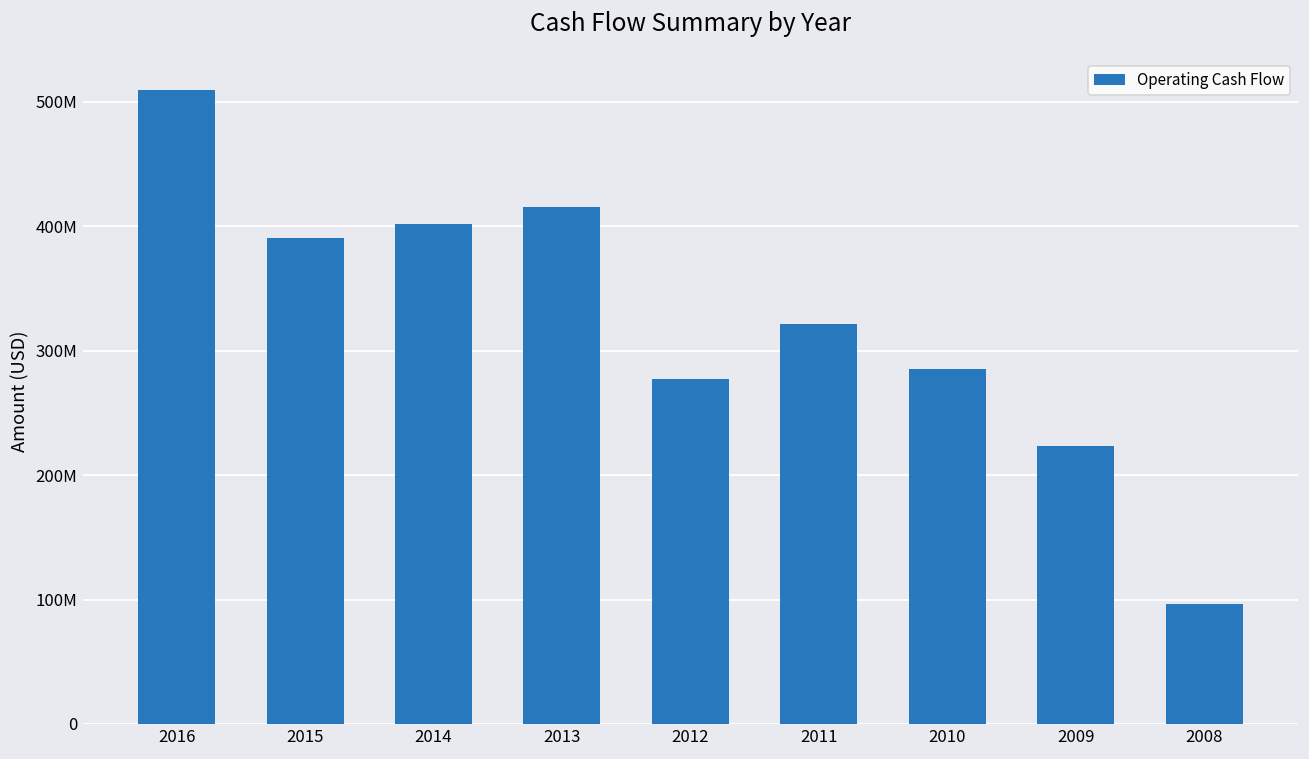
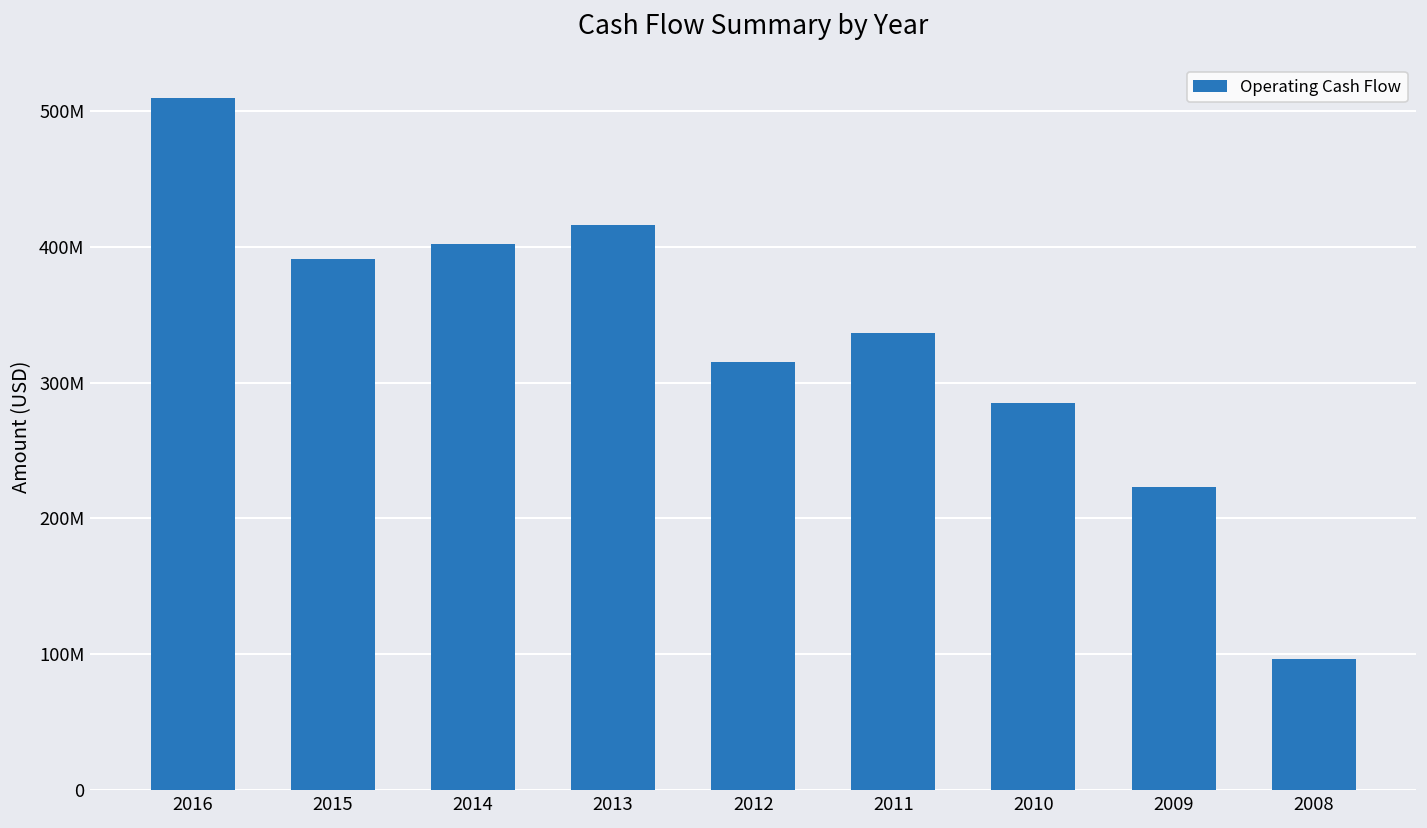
  {
    "2016": 510000000,
    "2015": 391000000,
    "2014": 402000000,
    "2013": 416000000,
-   "2012": 277000000,
-   "2011": 321000000,
+   "2012": 315000000,
+   "2011": 336000000,
    "2010": 285000000,
    "2009": 223000000,
    "2008": 97000000
  }
